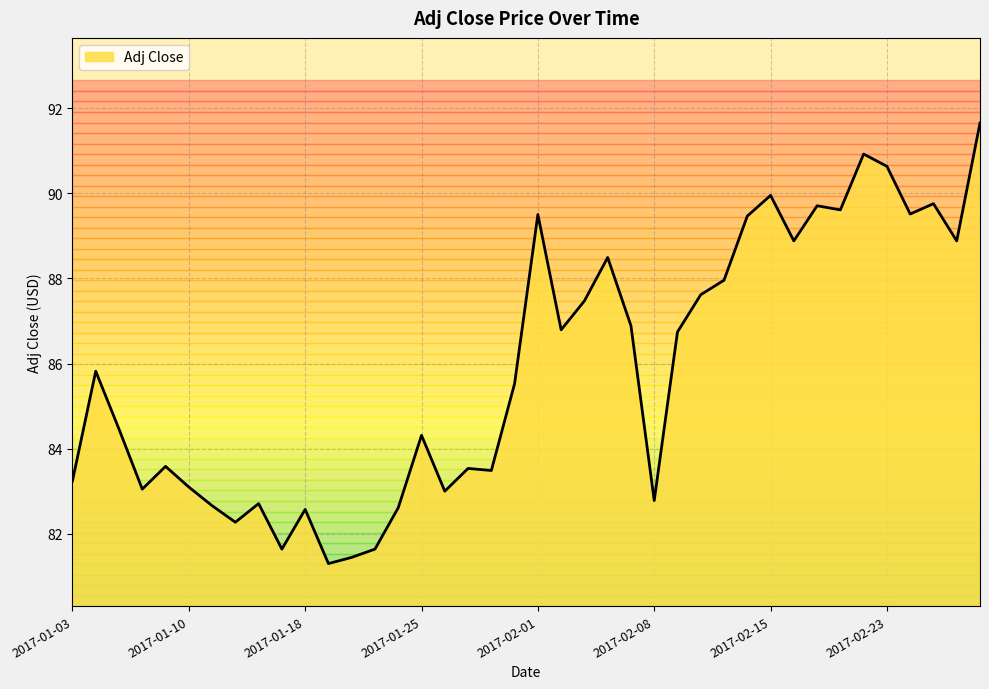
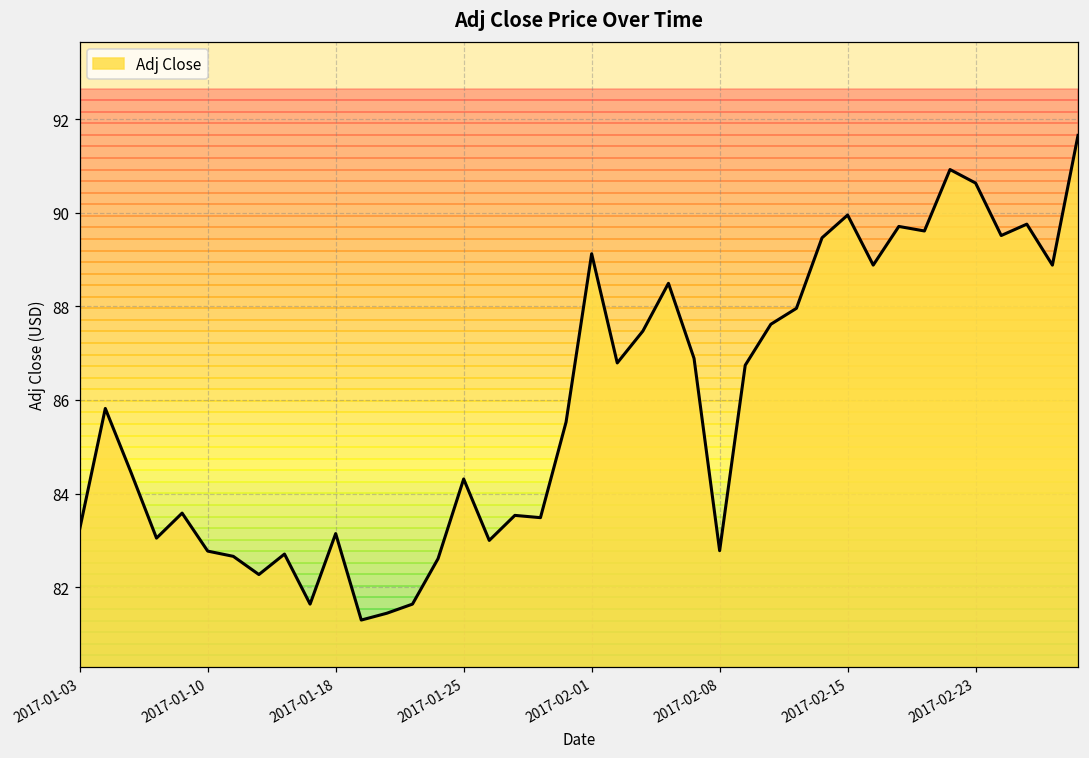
  {
    "2017-01-03": 83.2,
-   "2017-01-10": 83.1,
-   "2017-01-18": 82.6,
+   "2017-01-10": 82.8,
+   "2017-01-18": 83.1,
    "2017-01-25": 84.3,
-   "2017-02-01": 89.5,
+   "2017-02-01": 89.1,
    "2017-02-08": 82.8,
    "2017-02-15": 89.9,
    "2017-02-23": 90.6
  }
